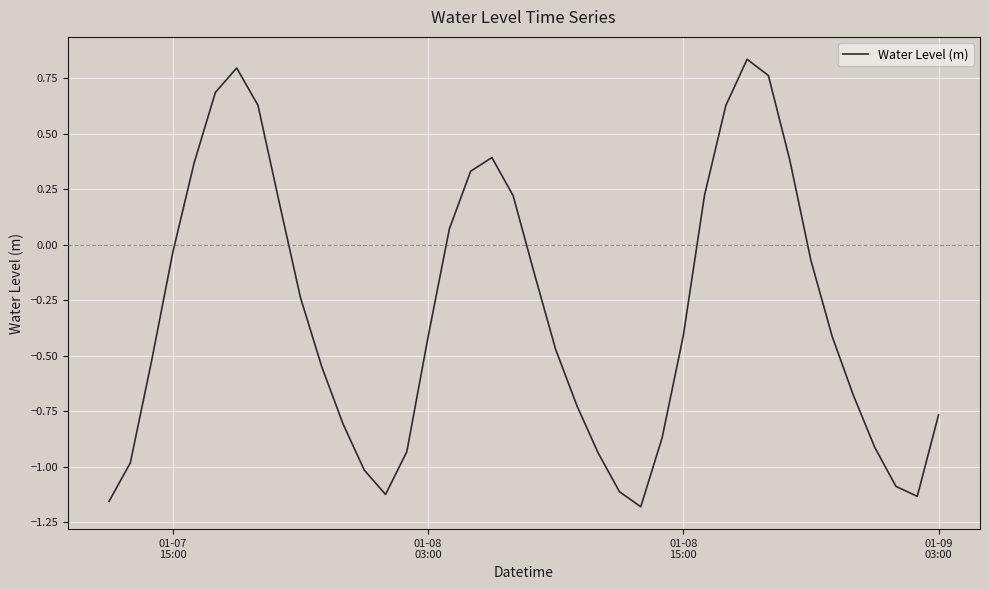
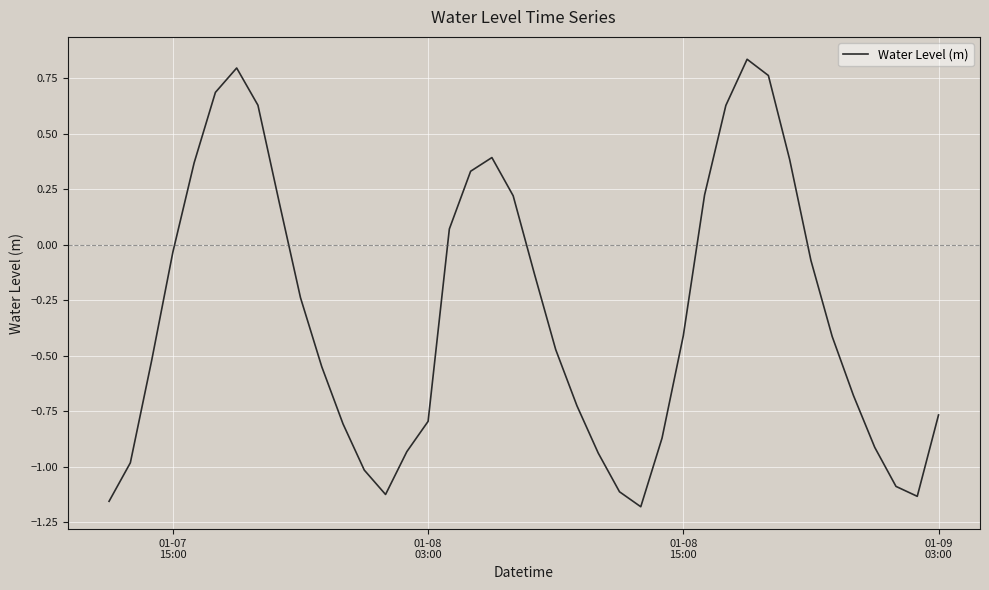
  {
    "01-07 15:00": -0.03,
-   "01-08 03:00": -0.41,
+   "01-08 03:00": -0.80,
    "01-08 15:00": -0.41,
    "01-09 03:00": -0.77
  }
